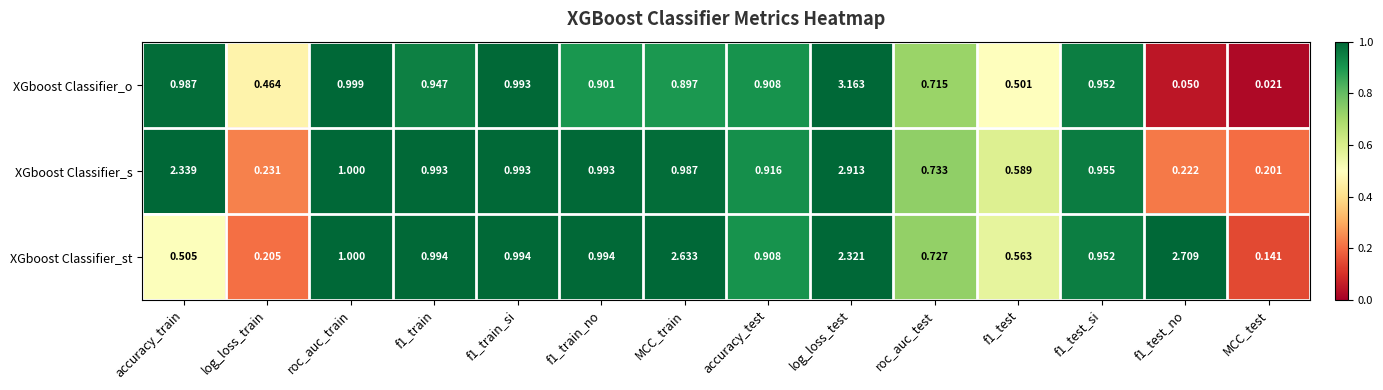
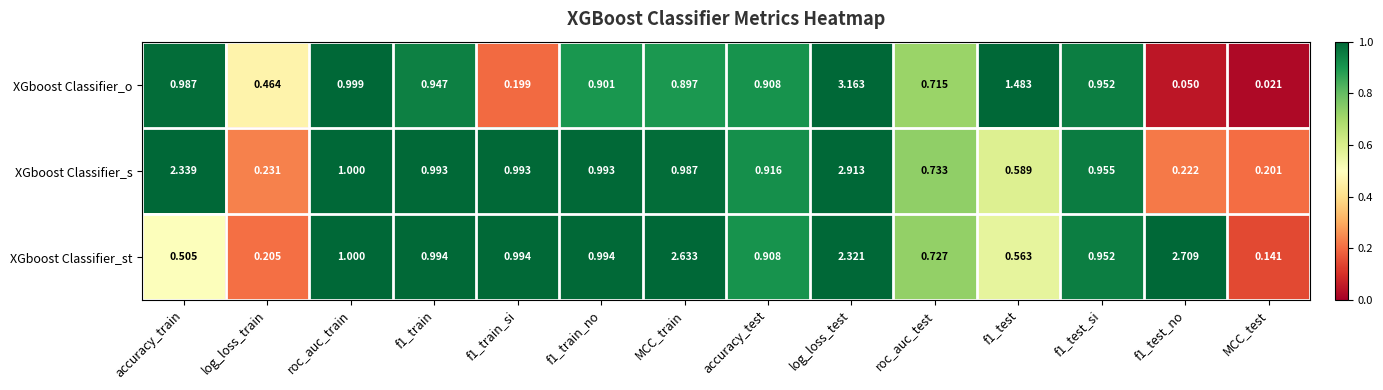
  {
    "XGboost Classifier_o": {
      "accuracy_train": 0.987,
      "log_loss_train": 0.464,
      "roc_auc_train": 0.999,
      "f1_train": 0.947,
-     "f1_train_si": 0.993,
+     "f1_train_si": 0.199,
      "f1_train_no": 0.901,
      "MCC_train": 0.897,
      "accuracy_test": 0.908,
      "log_loss_test": 3.163,
      "roc_auc_test": 0.715,
-     "f1_test": 0.501,
+     "f1_test": 1.483,
      "f1_test_si": 0.952,
      "f1_test_no": 0.050,
      "MCC_test": 0.021
    },
    "XGboost Classifier_s": {
      "accuracy_train": 2.339,
      "log_loss_train": 0.231,
      "roc_auc_train": 1.000,
      "f1_train": 0.993,
      "f1_train_si": 0.993,
      "f1_train_no": 0.993,
      "MCC_train": 0.987,
      "accuracy_test": 0.916,
      "log_loss_test": 2.913,
      "roc_auc_test": 0.733,
      "f1_test": 0.589,
      "f1_test_si": 0.955,
      "f1_test_no": 0.222,
      "MCC_test": 0.201
    },
    "XGboost Classifier_st": {
      "accuracy_train": 0.505,
      "log_loss_train": 0.205,
      "roc_auc_train": 1.000,
      "f1_train": 0.994,
      "f1_train_si": 0.994,
      "f1_train_no": 0.994,
      "MCC_train": 2.633,
      "accuracy_test": 0.908,
      "log_loss_test": 2.321,
      "roc_auc_test": 0.727,
      "f1_test": 0.563,
      "f1_test_si": 0.952,
      "f1_test_no": 2.709,
      "MCC_test": 0.141
    }
  }
